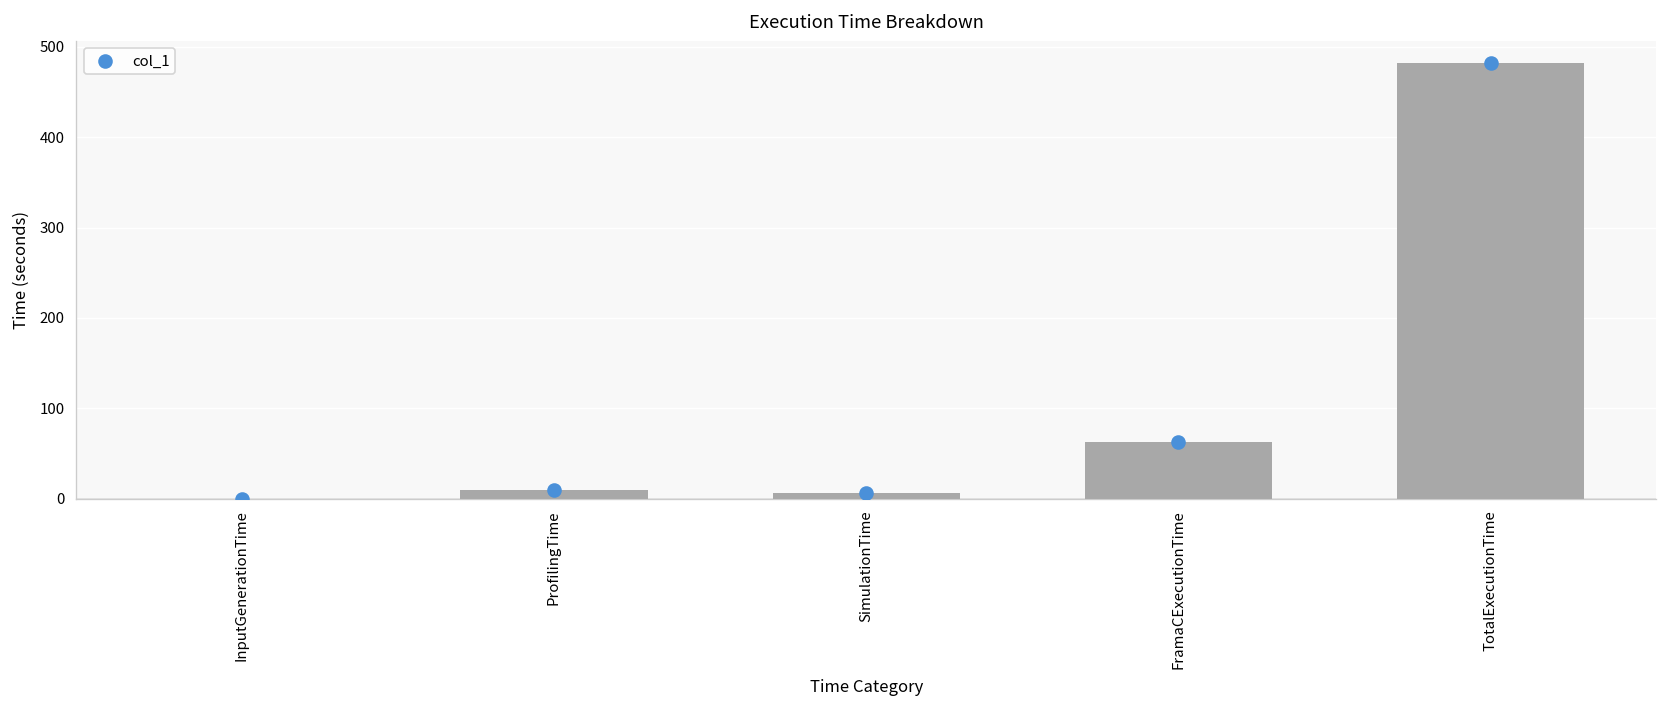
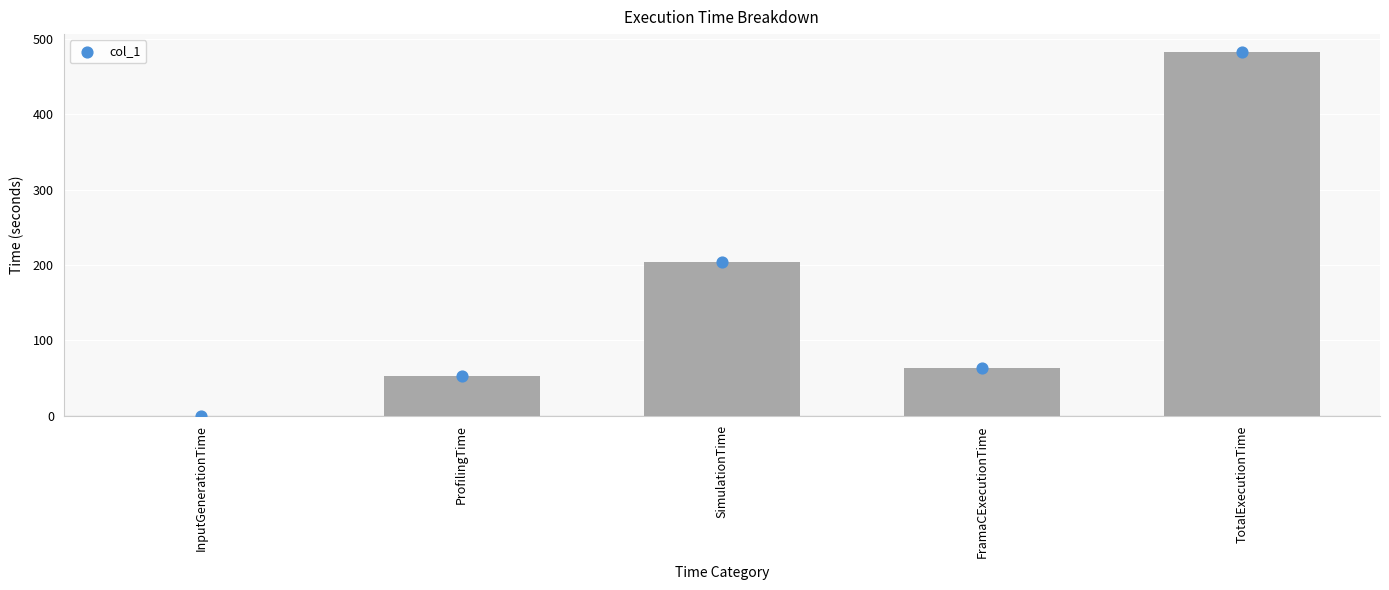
  {
-   "ProfilingTime": 10,
-   "SimulationTime": 10,
+   "ProfilingTime": 50,
+   "SimulationTime": 200,
    "FramaCExecutionTime": 60,
    "TotalExecutionTime": 480
  }
